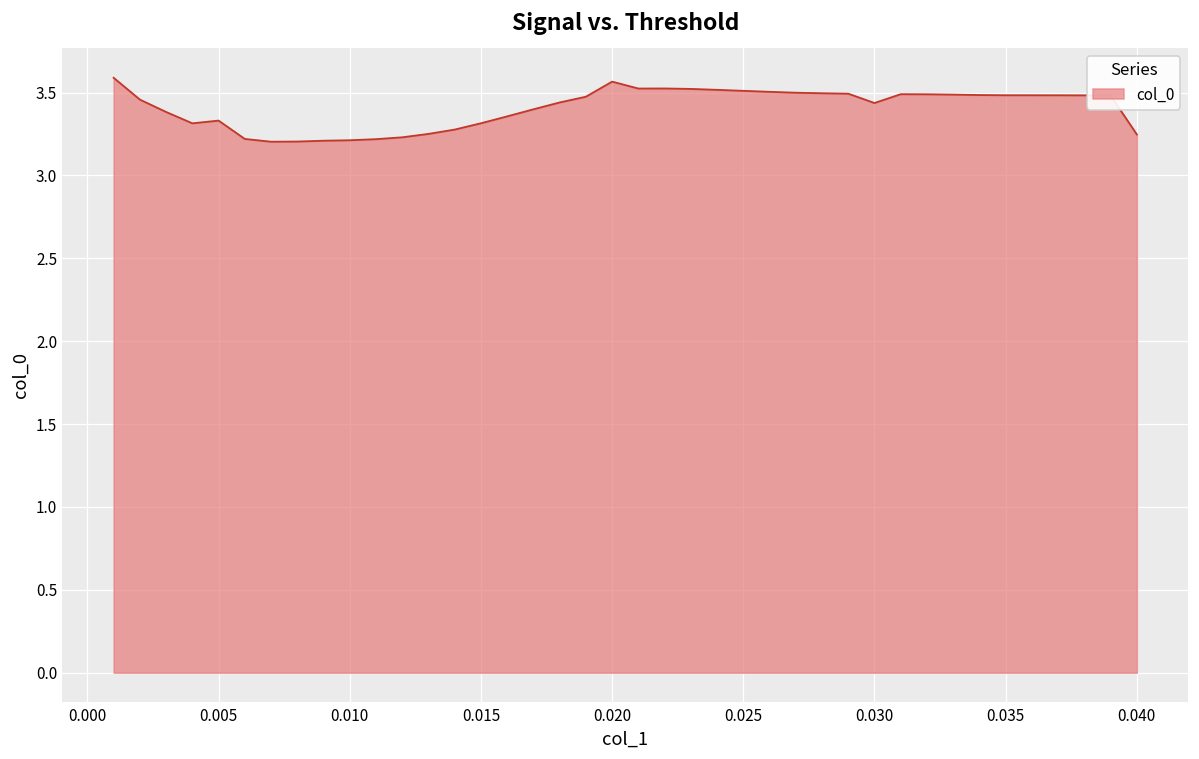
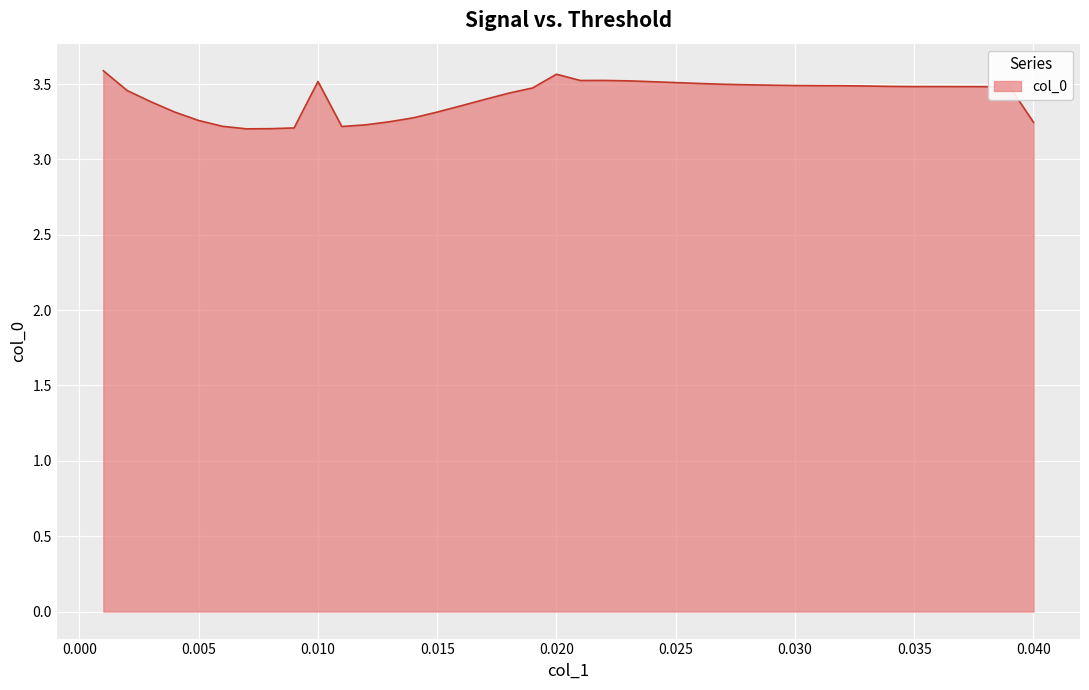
  {
-   "0.005": 3.33,
-   "0.010": 3.21,
+   "0.005": 3.26,
+   "0.010": 3.52,
    "0.015": 3.31,
    "0.020": 3.57,
    "0.025": 3.51,
-   "0.030": 3.44,
+   "0.030": 3.49,
    "0.035": 3.48,
    "0.040": 3.25
  }
